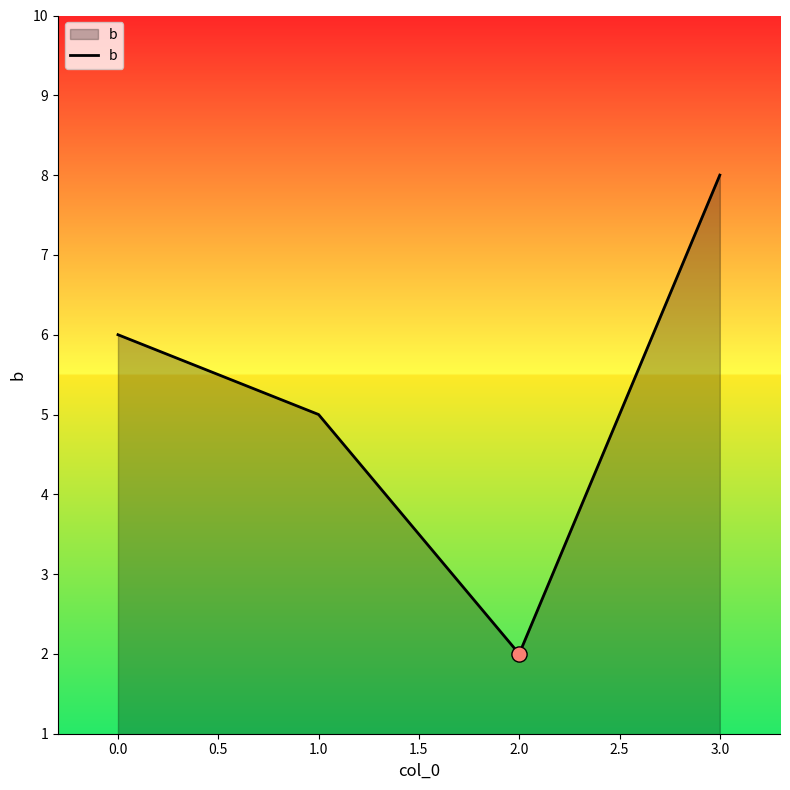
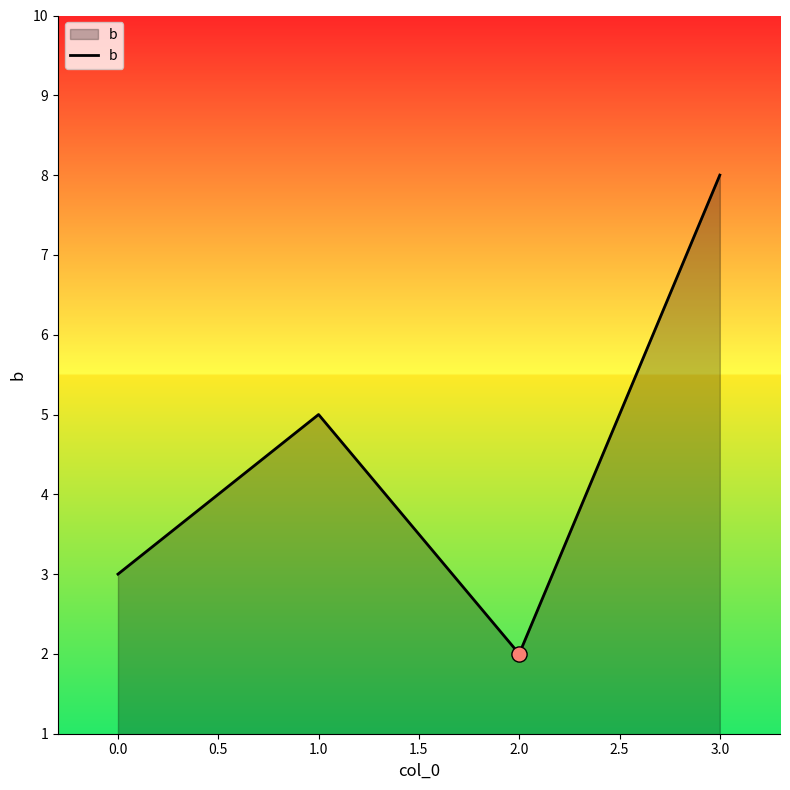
  {
    "b": {
-     "0.0": 6,
+     "0.0": 3,
      "1.0": 5,
      "3.0": 8
    }
  }
